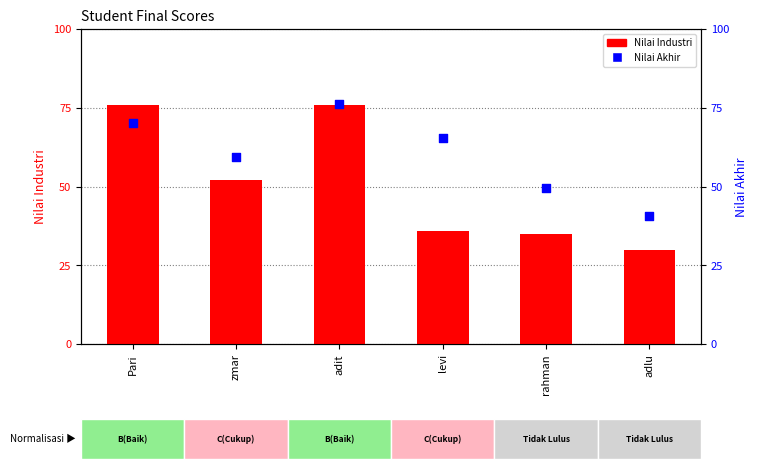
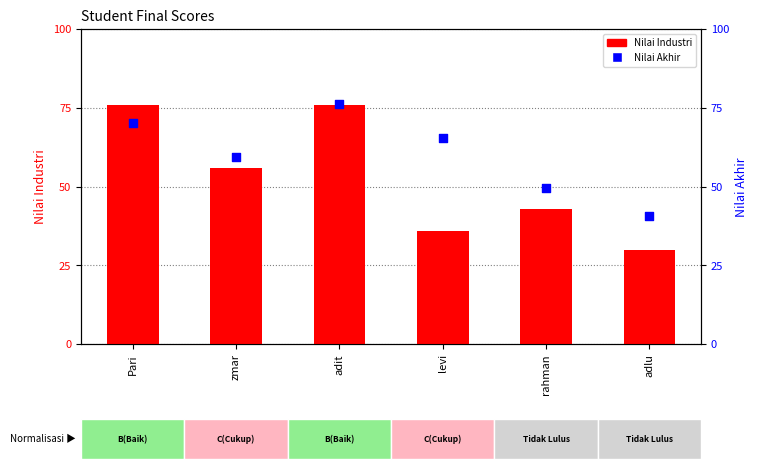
  {
    "Nilai Industri": {
      "Pari": 76,
-     "zmar": 52,
+     "zmar": 56,
      "adit": 76,
      "levi": 36,
-     "rahman": 35,
+     "rahman": 43,
      "adlu": 30
    }
  }
